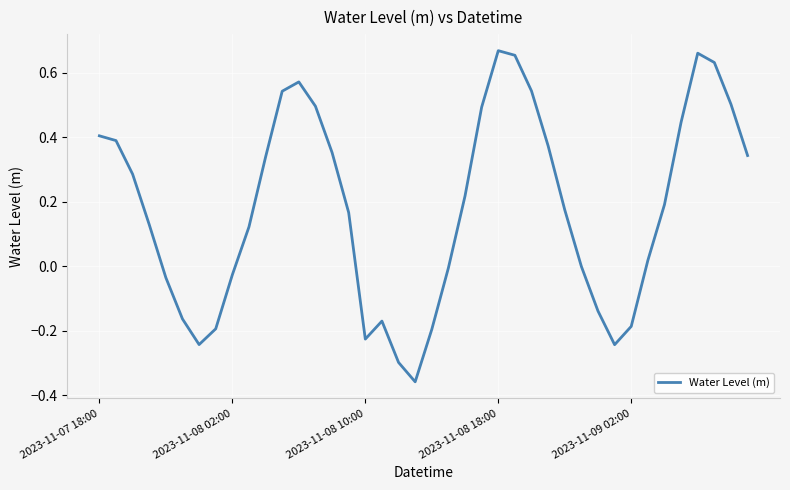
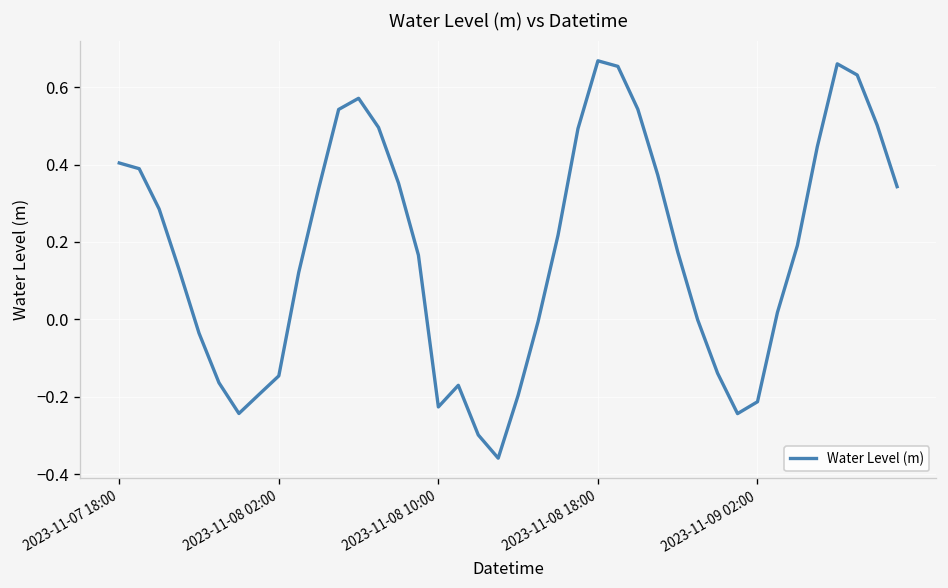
  {
    "2023-11-07 18:00": 0.40,
-   "2023-11-08 02:00": -0.03,
+   "2023-11-08 02:00": -0.15,
    "2023-11-08 10:00": -0.23,
    "2023-11-08 18:00": 0.67,
-   "2023-11-09 02:00": -0.19
+   "2023-11-09 02:00": -0.21
  }
